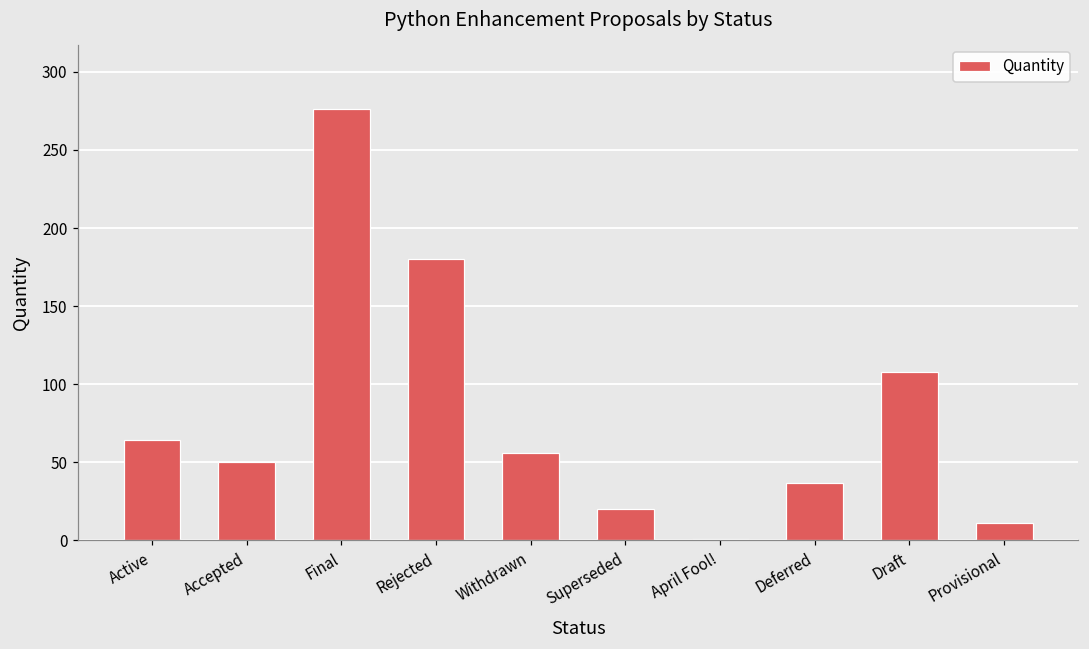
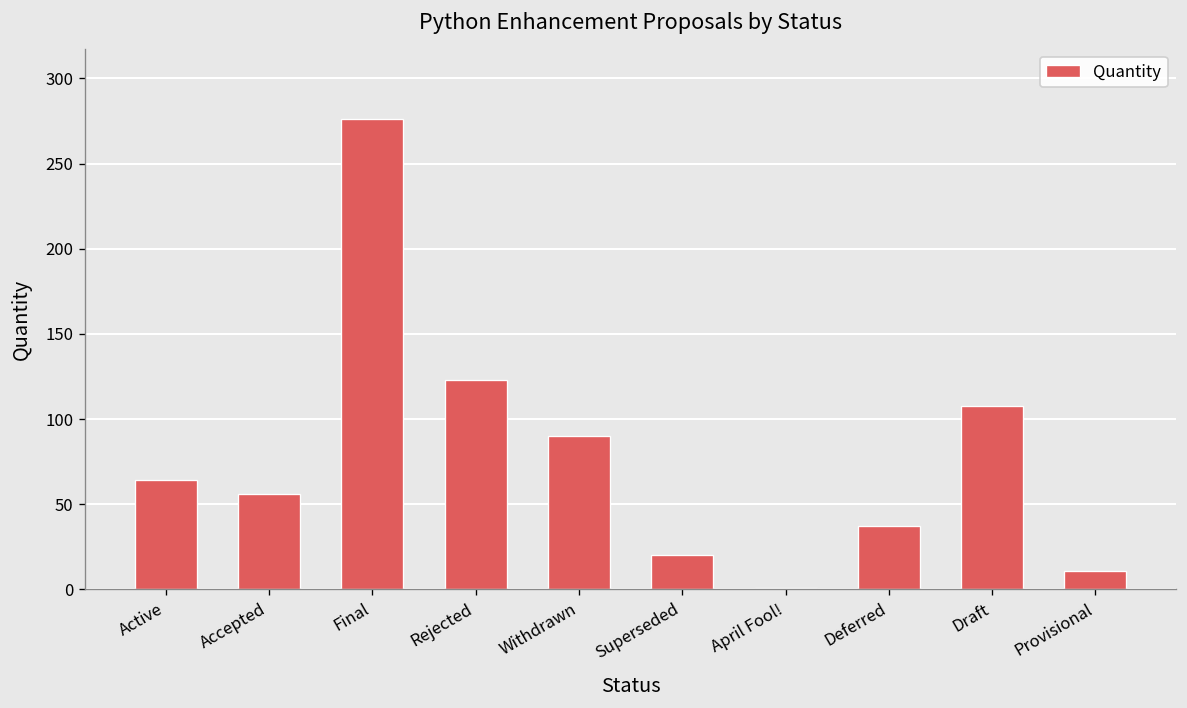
  {
    "Active": 64,
-   "Accepted": 50,
+   "Accepted": 56,
    "Final": 276,
-   "Rejected": 180,
-   "Withdrawn": 56,
+   "Rejected": 123,
+   "Withdrawn": 90,
    "Superseded": 20,
    "Deferred": 37,
    "Draft": 108,
    "Provisional": 11
  }
